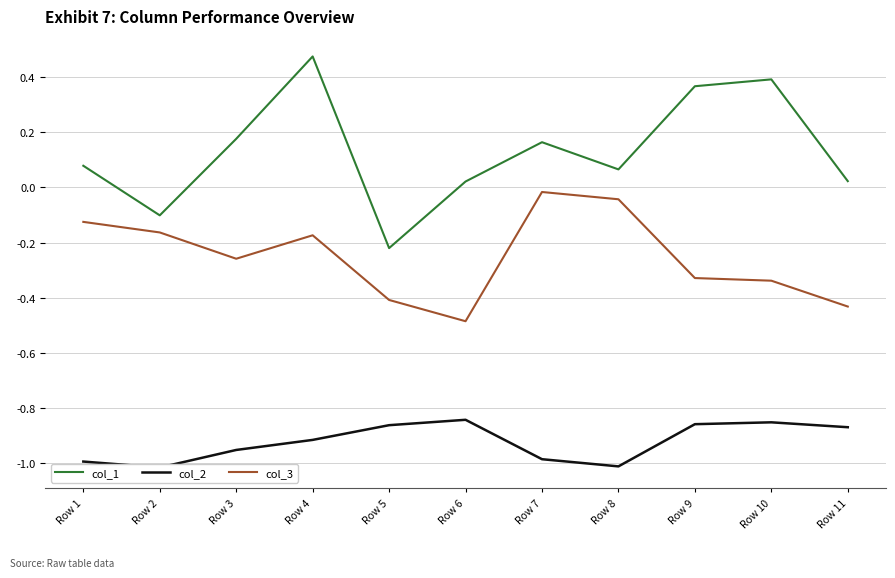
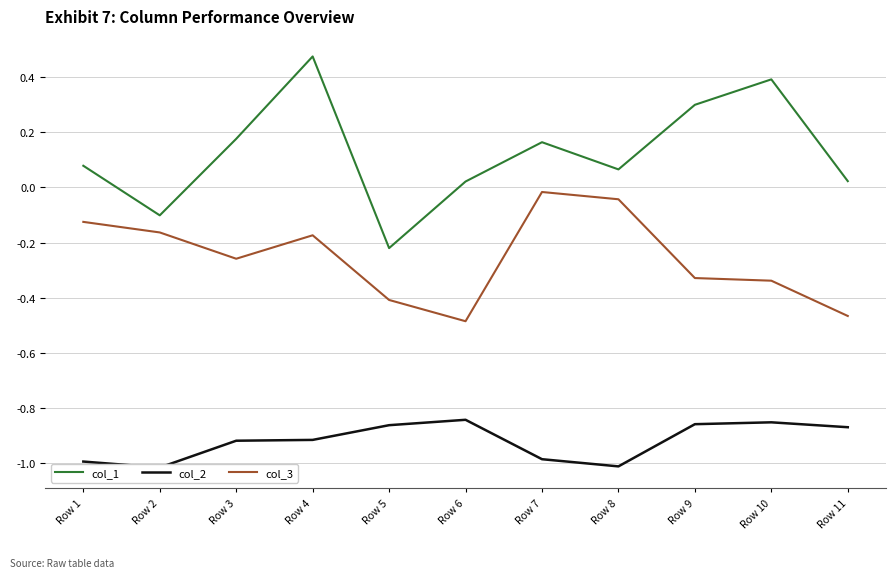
  {
    "col_1": {
      "Row 1": 0.08,
      "Row 2": -0.10,
      "Row 3": 0.18,
      "Row 4": 0.48,
      "Row 5": -0.22,
      "Row 6": 0.02,
      "Row 7": 0.16,
      "Row 8": 0.07,
-     "Row 9": 0.37,
+     "Row 9": 0.30,
      "Row 10": 0.39,
      "Row 11": 0.02
    },
    "col_2": {
      "Row 1": -1.00,
-     "Row 3": -0.95,
+     "Row 3": -0.92,
      "Row 4": -0.92,
      "Row 5": -0.86,
      "Row 6": -0.84,
      "Row 7": -0.99,
      "Row 8": -1.01,
      "Row 9": -0.86,
      "Row 10": -0.85,
      "Row 11": -0.87
    },
    "col_3": {
      "Row 1": -0.13,
      "Row 2": -0.16,
      "Row 3": -0.26,
      "Row 4": -0.17,
      "Row 5": -0.41,
      "Row 6": -0.49,
      "Row 7": -0.02,
      "Row 8": -0.04,
      "Row 9": -0.33,
      "Row 10": -0.34,
-     "Row 11": -0.43
+     "Row 11": -0.47
    }
  }
